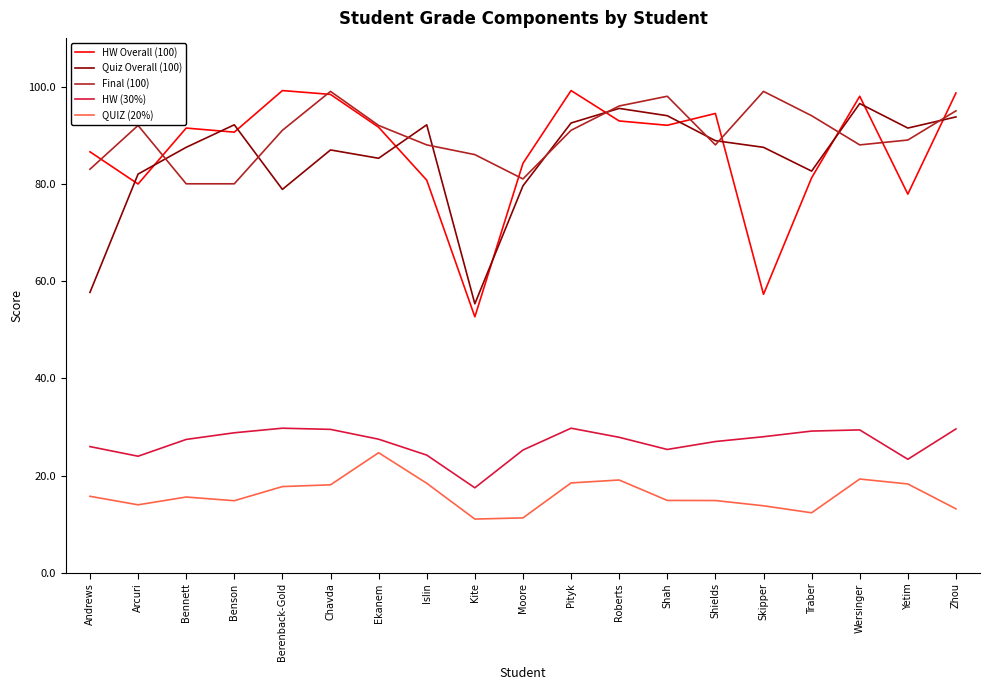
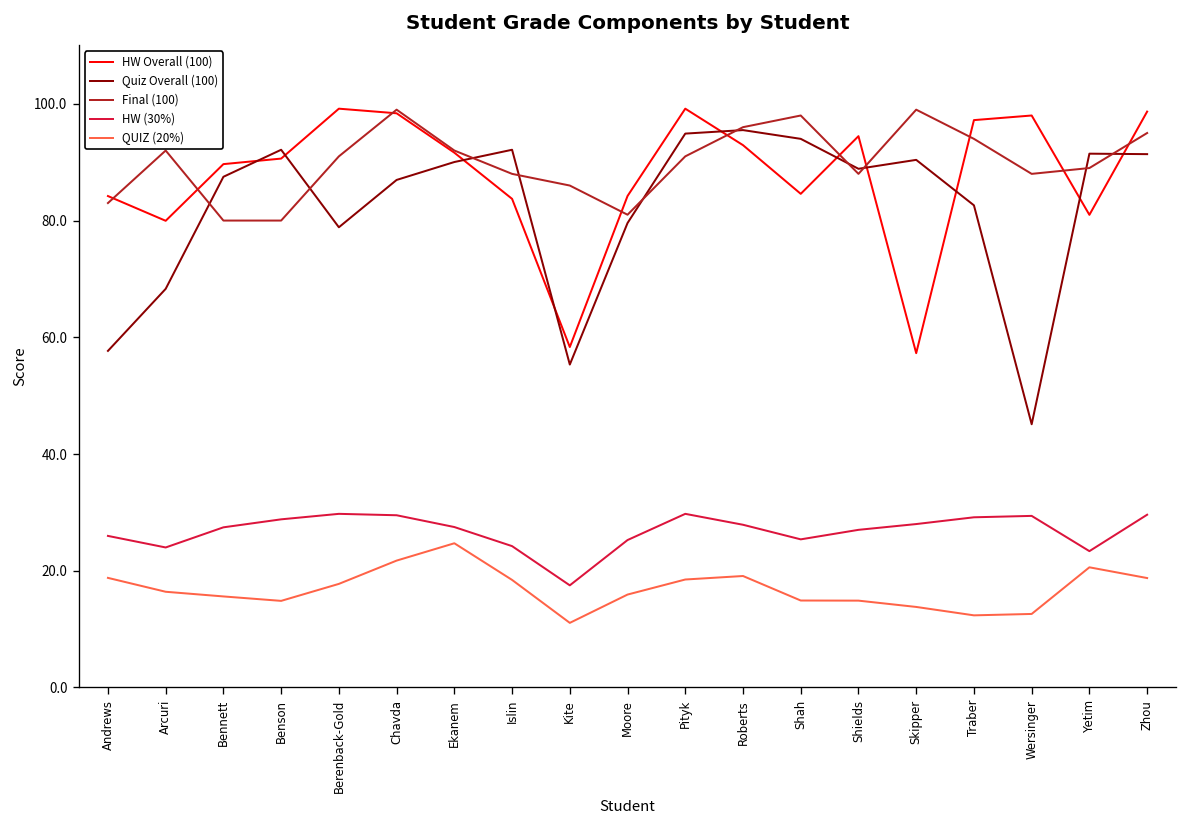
  {
    "HW Overall (100)": {
-     "Andrews": 87,
+     "Andrews": 84,
      "Arcuri": 80,
-     "Bennett": 91,
+     "Bennett": 90,
      "Benson": 91,
      "Berenback-Gold": 99,
      "Chavda": 98,
-     "Islin": 81,
-     "Kite": 53,
+     "Islin": 84,
+     "Kite": 58,
      "Moore": 84,
      "Pityk": 99,
      "Roberts": 93,
-     "Shah": 92,
+     "Shah": 85,
      "Shields": 94,
      "Skipper": 57,
-     "Traber": 81,
+     "Traber": 97,
      "Wersinger": 98,
-     "Yetim": 78,
+     "Yetim": 81,
      "Zhou": 99
    },
    "Quiz Overall (100)": {
      "Andrews": 58,
-     "Arcuri": 82,
+     "Arcuri": 68,
      "Bennett": 88,
      "Benson": 92,
      "Berenback-Gold": 79,
      "Chavda": 87,
-     "Ekanem": 85,
+     "Ekanem": 90,
      "Islin": 92,
      "Kite": 55,
      "Moore": 80,
-     "Pityk": 93,
+     "Pityk": 95,
      "Shah": 94,
      "Shields": 89,
-     "Skipper": 88,
+     "Skipper": 90,
      "Traber": 83,
-     "Wersinger": 97,
+     "Wersinger": 45,
      "Yetim": 91,
-     "Zhou": 94
+     "Zhou": 91
    },
    "QUIZ (20%)": {
-     "Andrews": 16,
-     "Arcuri": 14,
+     "Andrews": 19,
+     "Arcuri": 16,
      "Bennett": 16,
      "Benson": 15,
      "Berenback-Gold": 18,
-     "Chavda": 18,
+     "Chavda": 22,
      "Ekanem": 25,
      "Islin": 18,
      "Kite": 11,
-     "Moore": 11,
+     "Moore": 16,
      "Pityk": 19,
      "Roberts": 19,
      "Shah": 15,
      "Shields": 15,
      "Skipper": 14,
      "Traber": 12,
-     "Wersinger": 19,
-     "Yetim": 18,
-     "Zhou": 13
+     "Wersinger": 13,
+     "Yetim": 21,
+     "Zhou": 19
    }
  }
